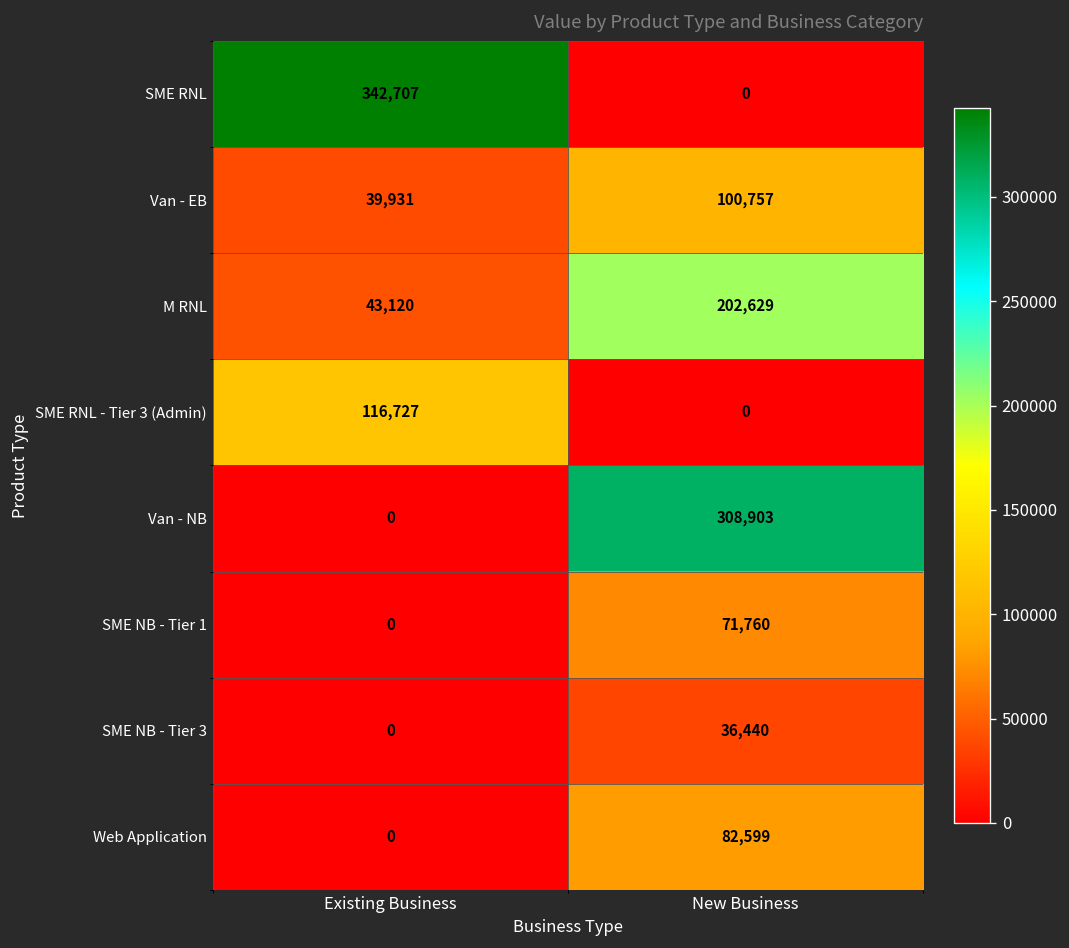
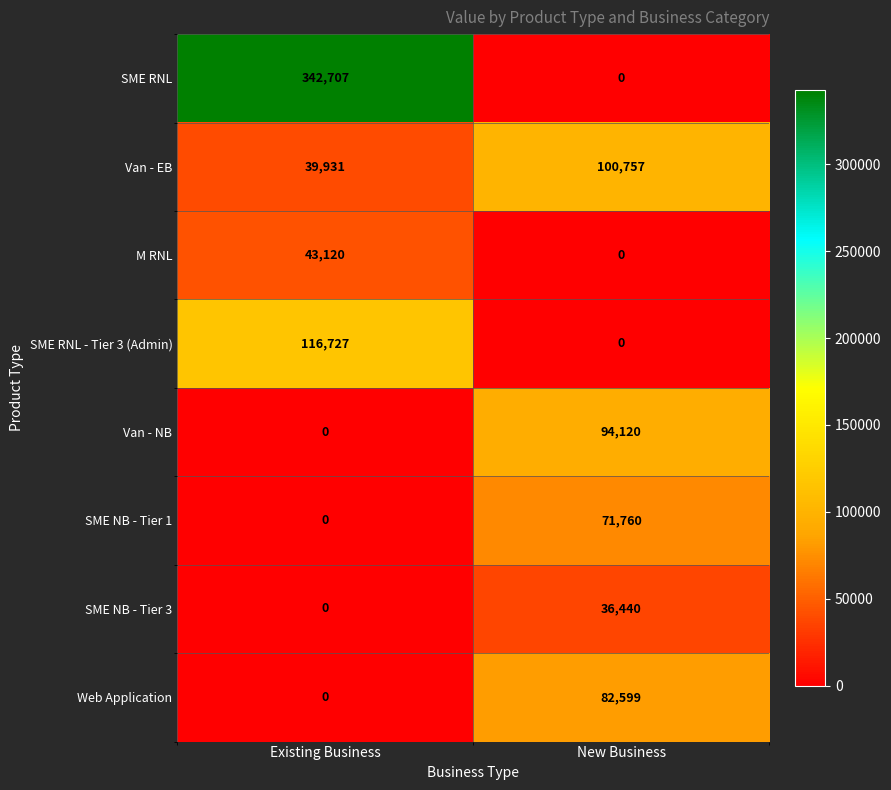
  {
    "SME RNL": {
      "Existing Business": "342,707",
      "New Business": "0"
    },
    "Van - EB": {
      "Existing Business": "39,931",
      "New Business": "100,757"
    },
    "M RNL": {
      "Existing Business": "43,120",
-     "New Business": "202,629"
+     "New Business": "0"
    },
    "SME RNL - Tier 3 (Admin)": {
      "Existing Business": "116,727",
      "New Business": "0"
    },
    "Van - NB": {
      "Existing Business": "0",
-     "New Business": "308,903"
+     "New Business": "94,120"
    },
    "SME NB - Tier 1": {
      "Existing Business": "0",
      "New Business": "71,760"
    },
    "SME NB - Tier 3": {
      "Existing Business": "0",
      "New Business": "36,440"
    },
    "Web Application": {
      "Existing Business": "0",
      "New Business": "82,599"
    }
  }
